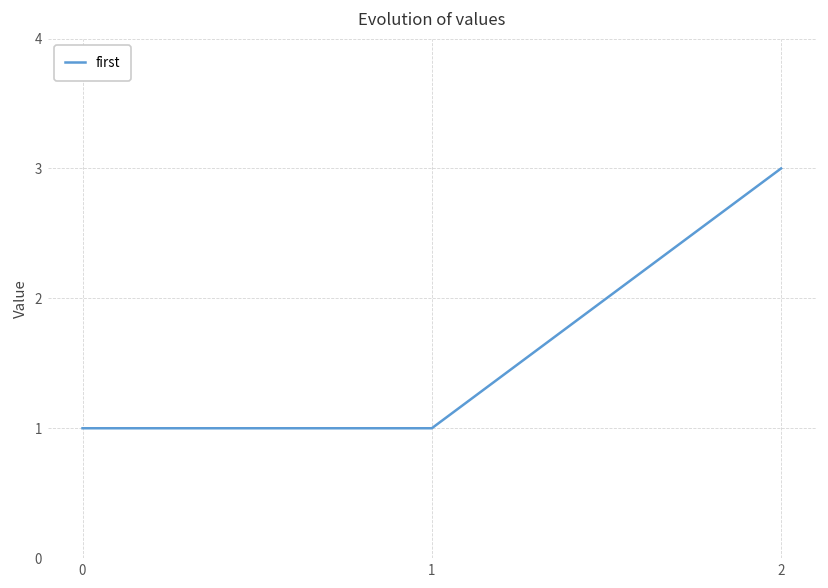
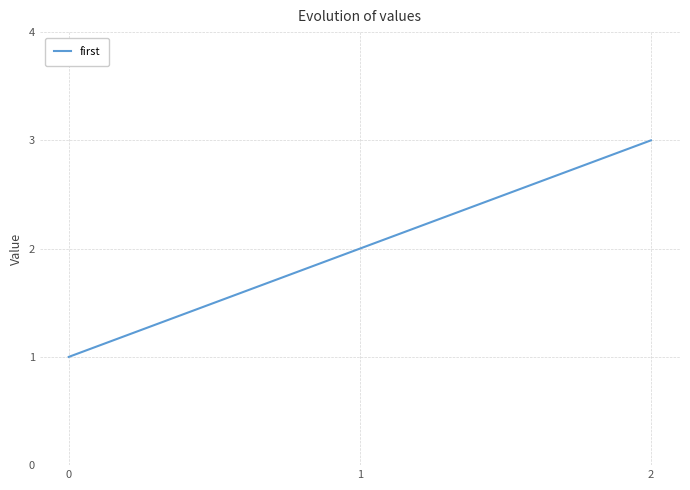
  {
    "0": 1,
-   "1": 1,
+   "1": 2,
    "2": 3
  }
